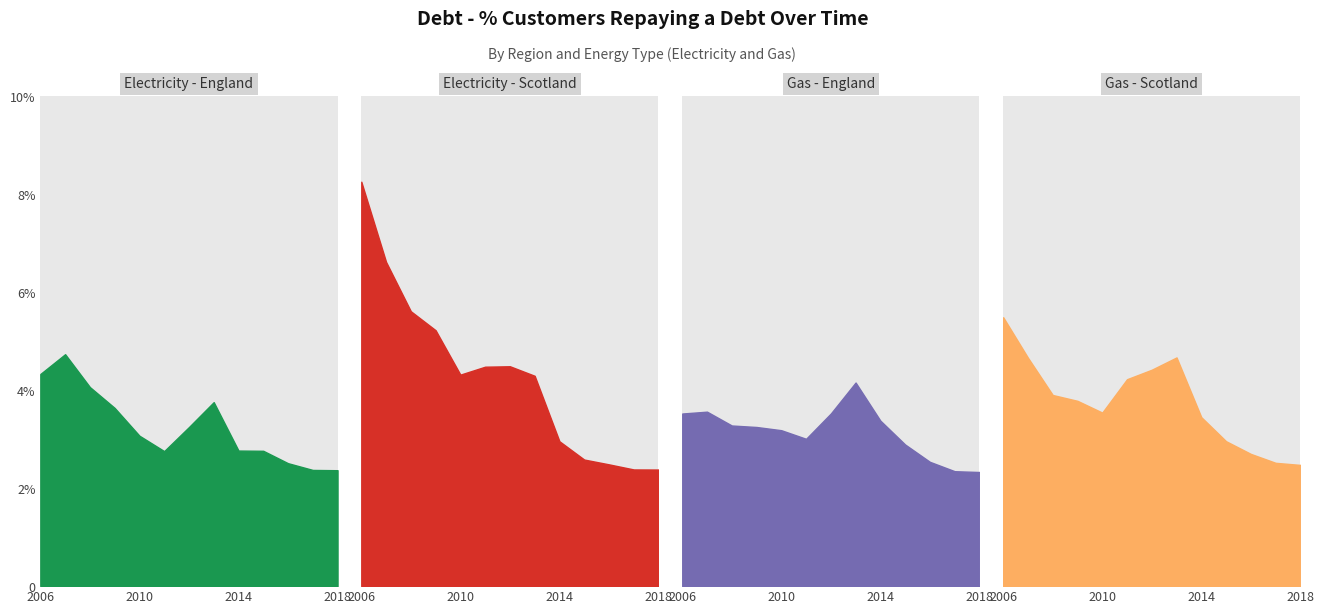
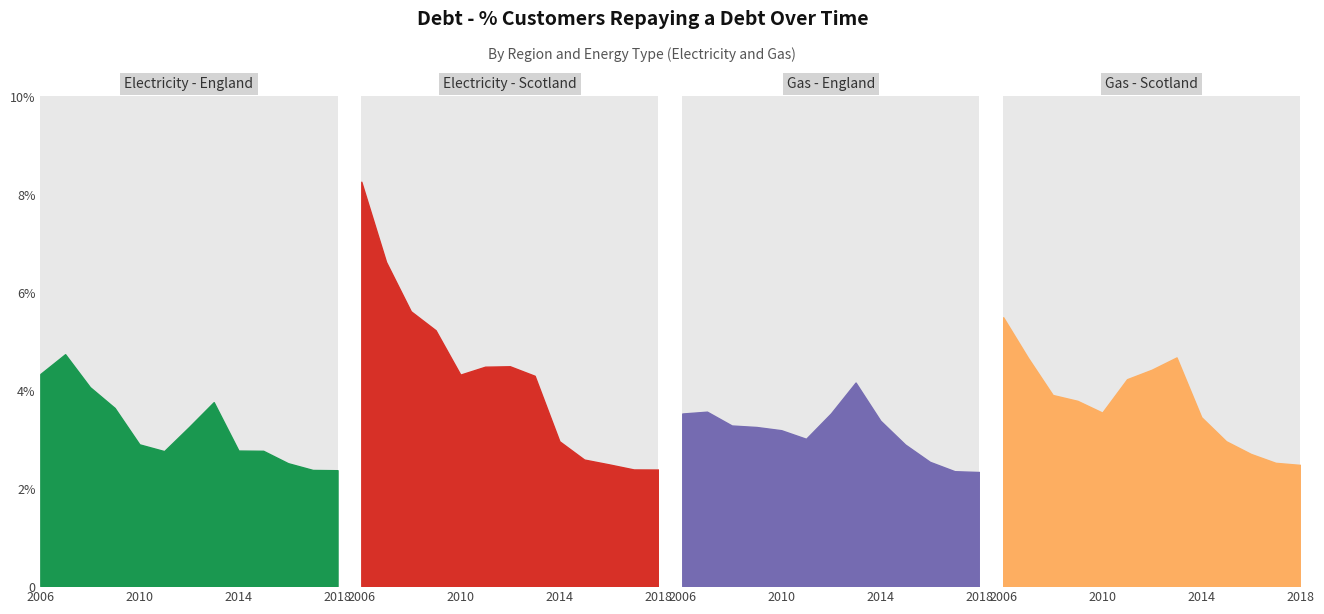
  {
    "Electricity - England": {
      "2006": "4.3%",
-     "2010": "3.1%",
+     "2010": "2.9%",
      "2014": "2.8%",
      "2018": "2.4%"
    }
  }
